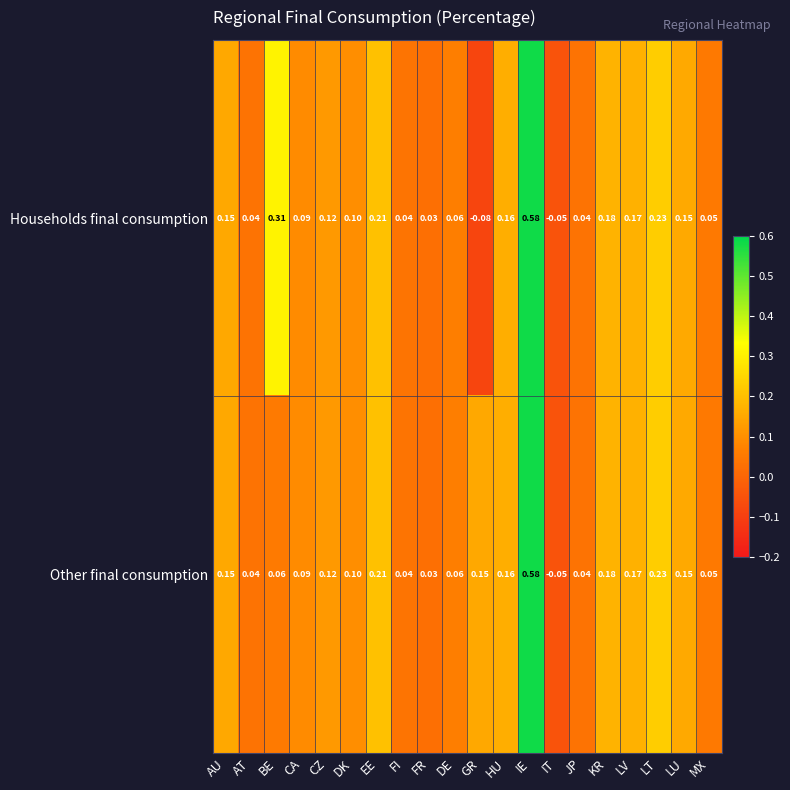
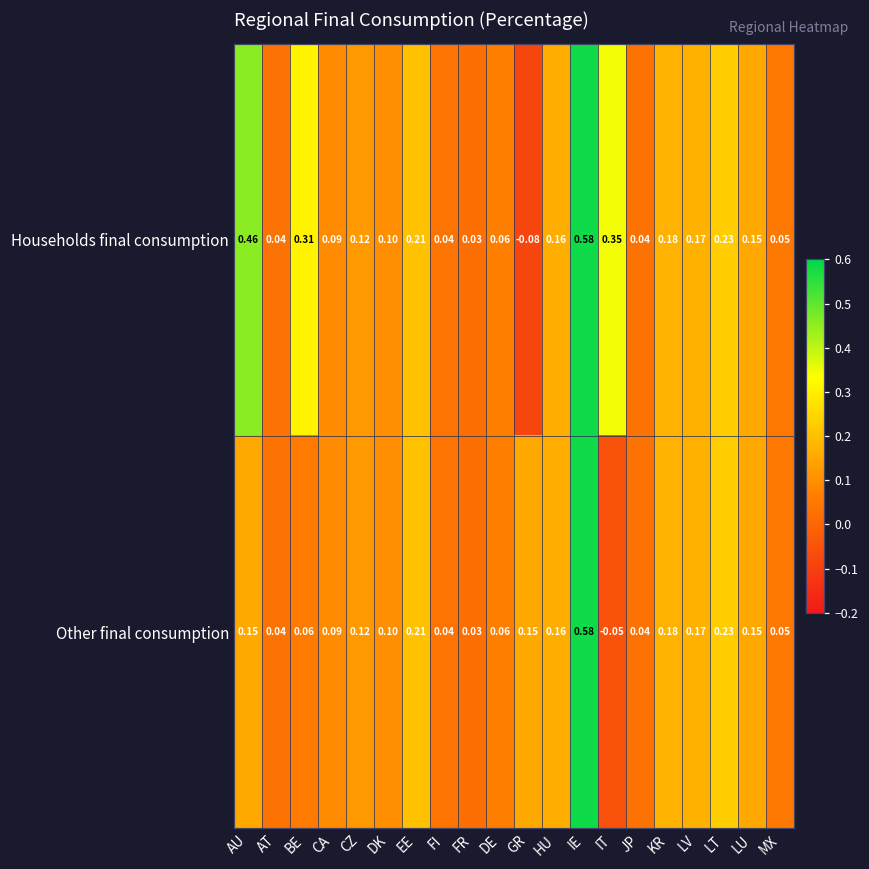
  {
    "Households final consumption": {
-     "AU": 0.15,
+     "AU": 0.46,
      "AT": 0.04,
      "BE": 0.31,
      "CA": 0.09,
      "CZ": 0.12,
      "DK": 0.10,
      "EE": 0.21,
      "FI": 0.04,
      "FR": 0.03,
      "DE": 0.06,
      "GR": -0.08,
      "HU": 0.16,
      "IE": 0.58,
-     "IT": -0.05,
+     "IT": 0.35,
      "JP": 0.04,
      "KR": 0.18,
      "LV": 0.17,
      "LT": 0.23,
      "LU": 0.15,
      "MX": 0.05
    },
    "Other final consumption": {
      "AU": 0.15,
      "AT": 0.04,
      "BE": 0.06,
      "CA": 0.09,
      "CZ": 0.12,
      "DK": 0.10,
      "EE": 0.21,
      "FI": 0.04,
      "FR": 0.03,
      "DE": 0.06,
      "GR": 0.15,
      "HU": 0.16,
      "IE": 0.58,
      "IT": -0.05,
      "JP": 0.04,
      "KR": 0.18,
      "LV": 0.17,
      "LT": 0.23,
      "LU": 0.15,
      "MX": 0.05
    }
  }
